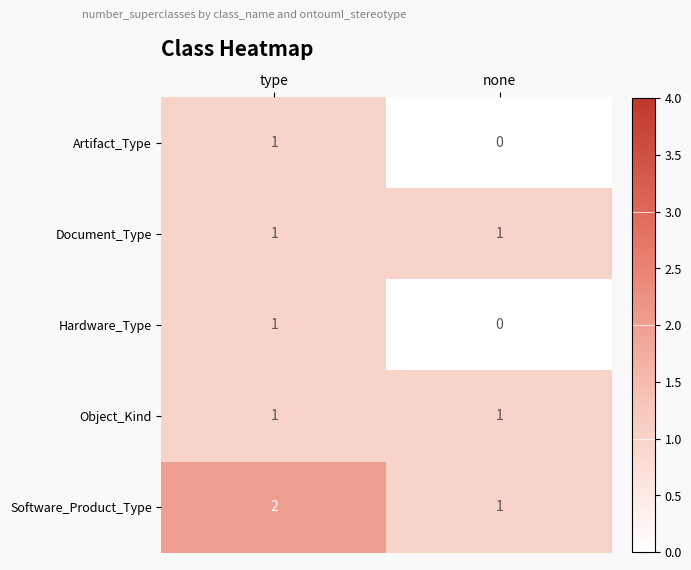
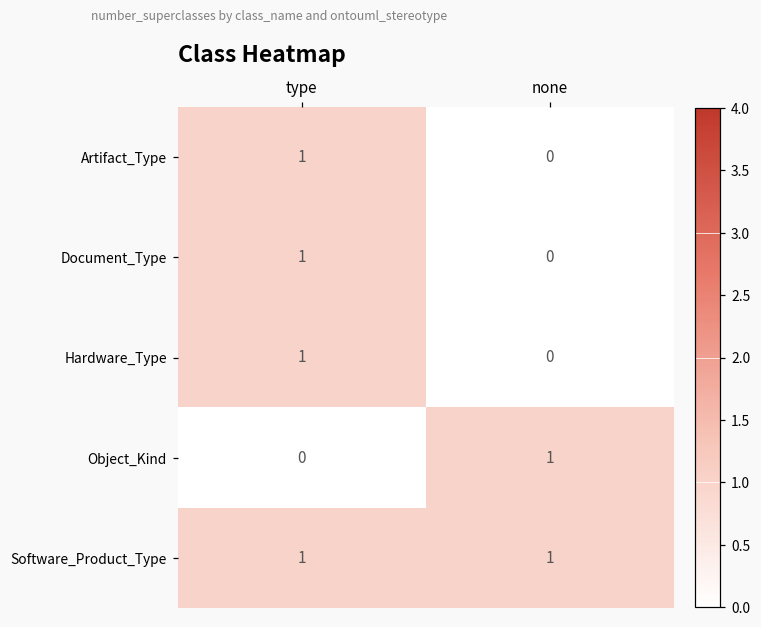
  {
    "Artifact_Type": {
      "type": 1,
      "none": 0
    },
    "Document_Type": {
      "type": 1,
-     "none": 1
+     "none": 0
    },
    "Hardware_Type": {
      "type": 1,
      "none": 0
    },
    "Object_Kind": {
-     "type": 1,
+     "type": 0,
      "none": 1
    },
    "Software_Product_Type": {
-     "type": 2,
+     "type": 1,
      "none": 1
    }
  }
